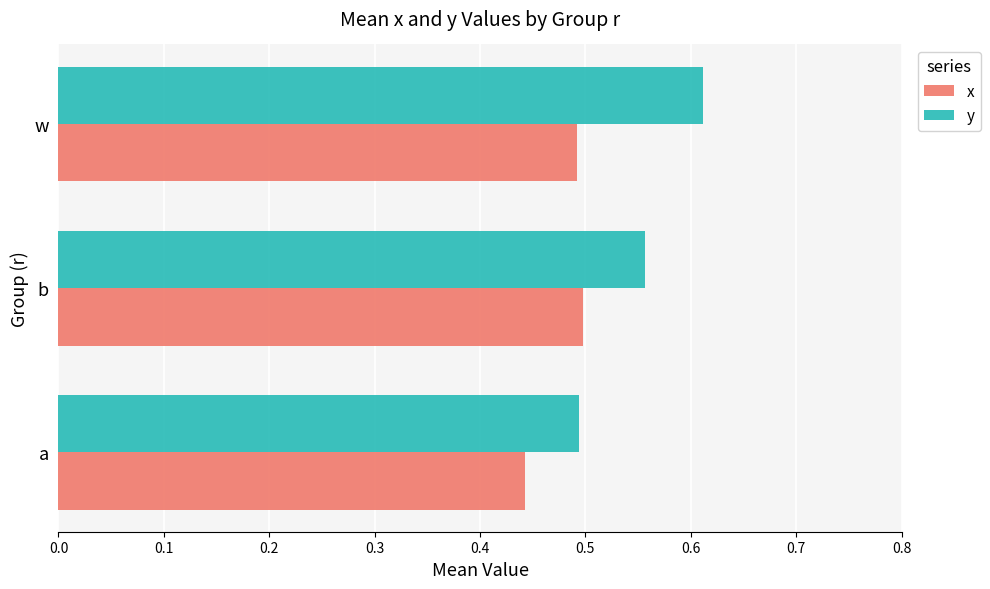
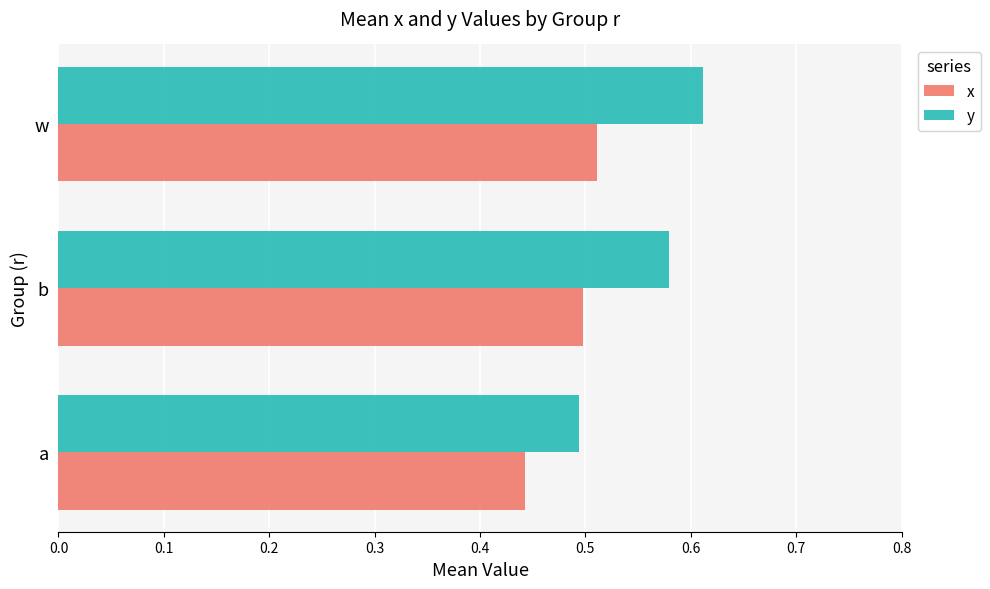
  {
    "x": {
-     "w": 0.492,
+     "w": 0.511,
      "b": 0.498,
      "a": 0.443
    },
    "y": {
      "w": 0.612,
-     "b": 0.556,
+     "b": 0.579,
      "a": 0.494
    }
  }
